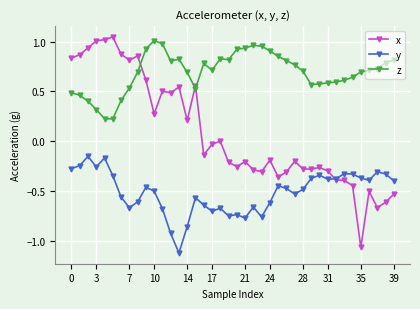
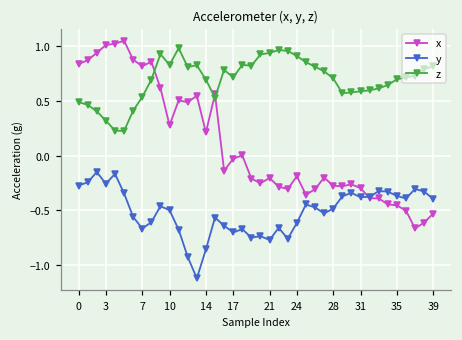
  {
    "x": {
      "0": 0.8,
      "3": 1.0,
      "7": 0.8,
      "10": 0.3,
      "14": 0.2,
      "17": 0.0,
      "21": -0.2,
      "24": -0.2,
      "28": -0.3,
      "31": -0.3,
-     "35": -1.1,
+     "35": -0.5,
      "39": -0.5
    },
    "y": {
      "0": -0.3,
      "3": -0.3,
      "7": -0.7,
      "10": -0.5,
      "14": -0.9,
      "17": -0.7,
      "21": -0.8,
      "24": -0.6,
      "28": -0.5,
      "31": -0.4,
      "35": -0.4,
      "39": -0.4
    },
    "z": {
      "0": 0.5,
      "3": 0.3,
      "7": 0.5,
-     "10": 1.0,
+     "10": 0.8,
      "14": 0.7,
      "17": 0.7,
      "21": 0.9,
      "24": 0.9,
      "28": 0.7,
      "31": 0.6,
      "35": 0.7
    }
  }
